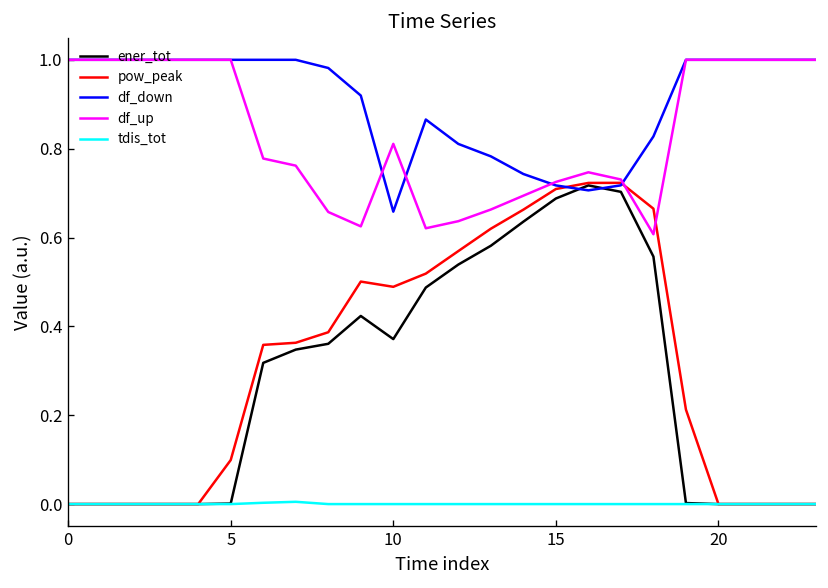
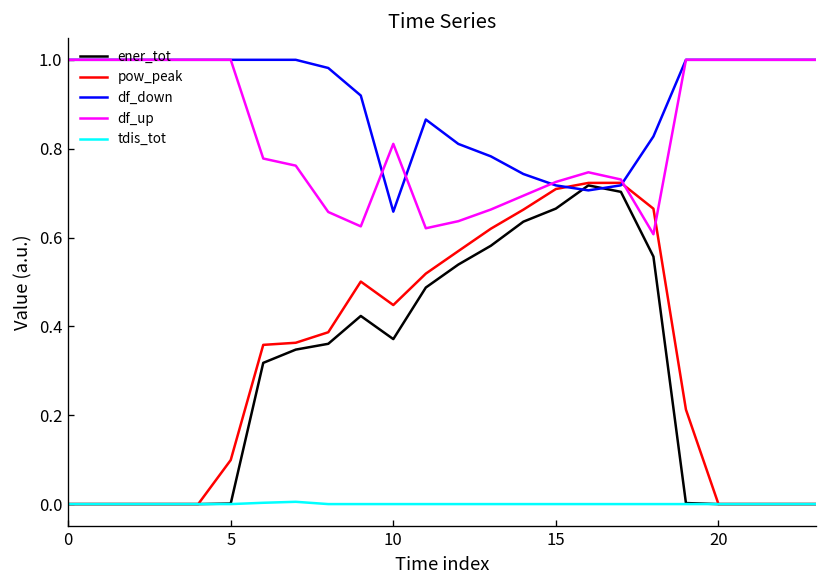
  {
    "ener_tot": {
      "10": 0.37,
-     "15": 0.69
+     "15": 0.67
    },
    "pow_peak": {
      "5": 0.10,
-     "10": 0.49,
+     "10": 0.45,
      "15": 0.71
    },
    "df_down": {
      "10": 0.66,
      "15": 0.72
    },
    "df_up": {
      "10": 0.81,
      "15": 0.73
    },
    "tdis_tot": {
      "10": 0.00,
      "15": 0.00
    }
  }
